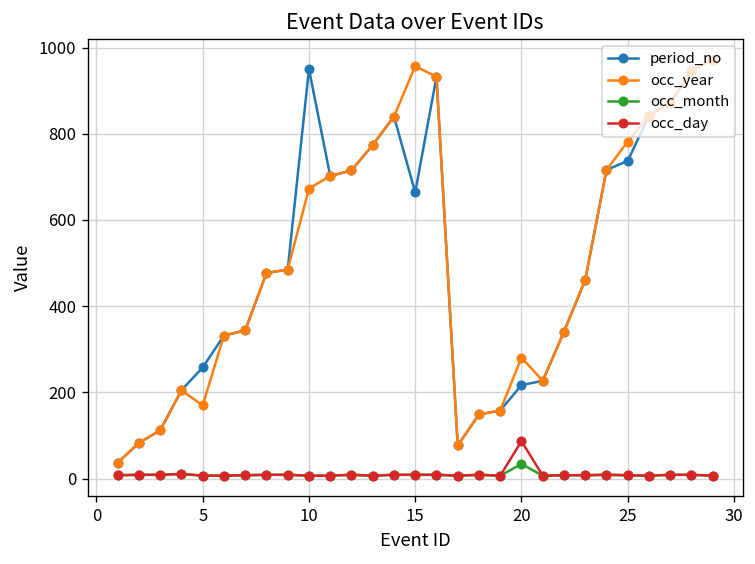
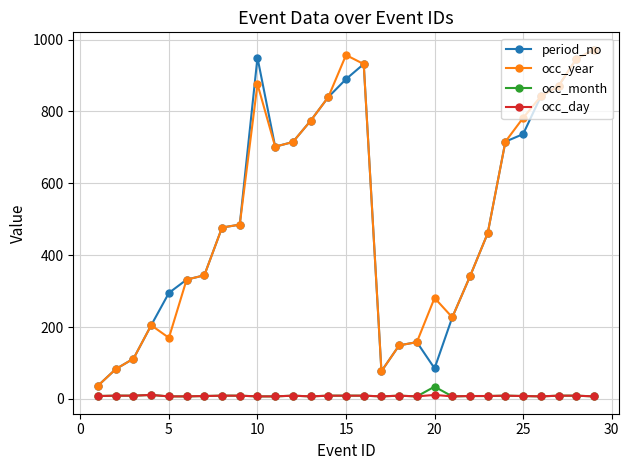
  {
    "period_no": {
-     "5": 260,
+     "5": 300,
      "10": 950,
-     "15": 660,
-     "20": 220,
+     "15": 890,
+     "20": 90,
      "25": 740
    },
    "occ_year": {
      "5": 170,
-     "10": 670,
+     "10": 880,
      "15": 960,
      "20": 280
    },
    "occ_month": {
      "20": 30
    },
    "occ_day": {
-     "20": 90
+     "20": 10
    }
  }
